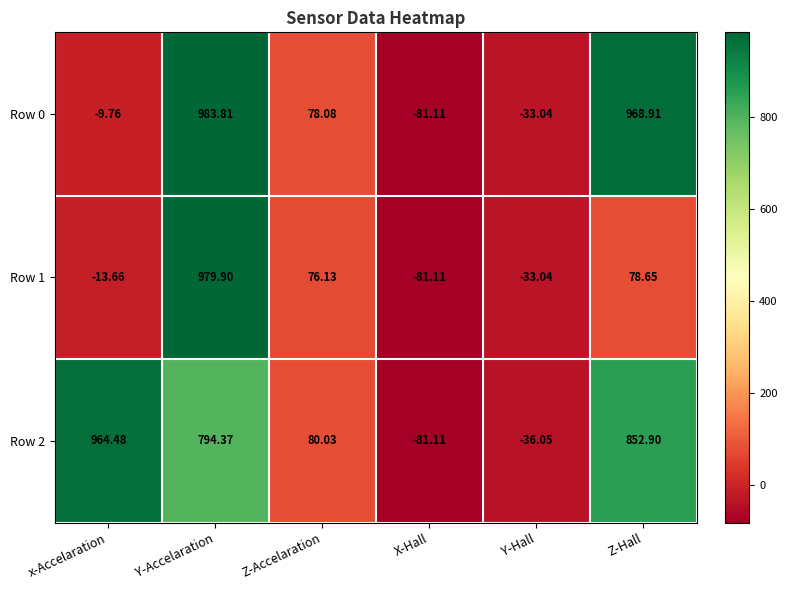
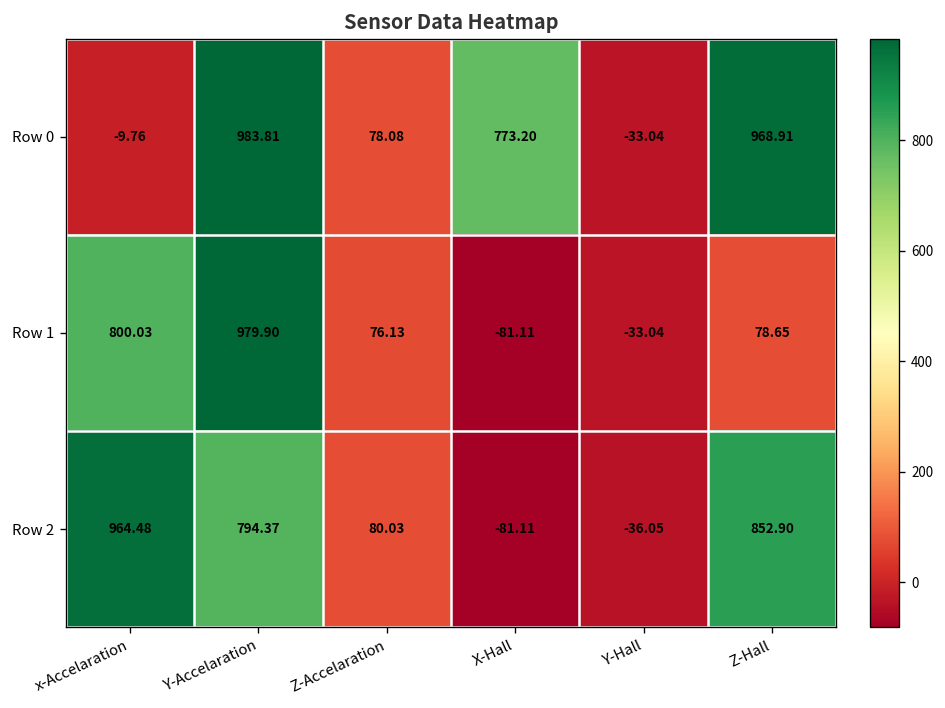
  {
    "Row 0": {
      "x-Accelaration": -9.76,
      "Y-Accelaration": 983.81,
      "Z-Accelaration": 78.08,
-     "X-Hall": -81.11,
+     "X-Hall": 773.20,
      "Y-Hall": -33.04,
      "Z-Hall": 968.91
    },
    "Row 1": {
-     "x-Accelaration": -13.66,
+     "x-Accelaration": 800.03,
      "Y-Accelaration": 979.90,
      "Z-Accelaration": 76.13,
      "X-Hall": -81.11,
      "Y-Hall": -33.04,
      "Z-Hall": 78.65
    },
    "Row 2": {
      "x-Accelaration": 964.48,
      "Y-Accelaration": 794.37,
      "Z-Accelaration": 80.03,
      "X-Hall": -81.11,
      "Y-Hall": -36.05,
      "Z-Hall": 852.90
    }
  }
